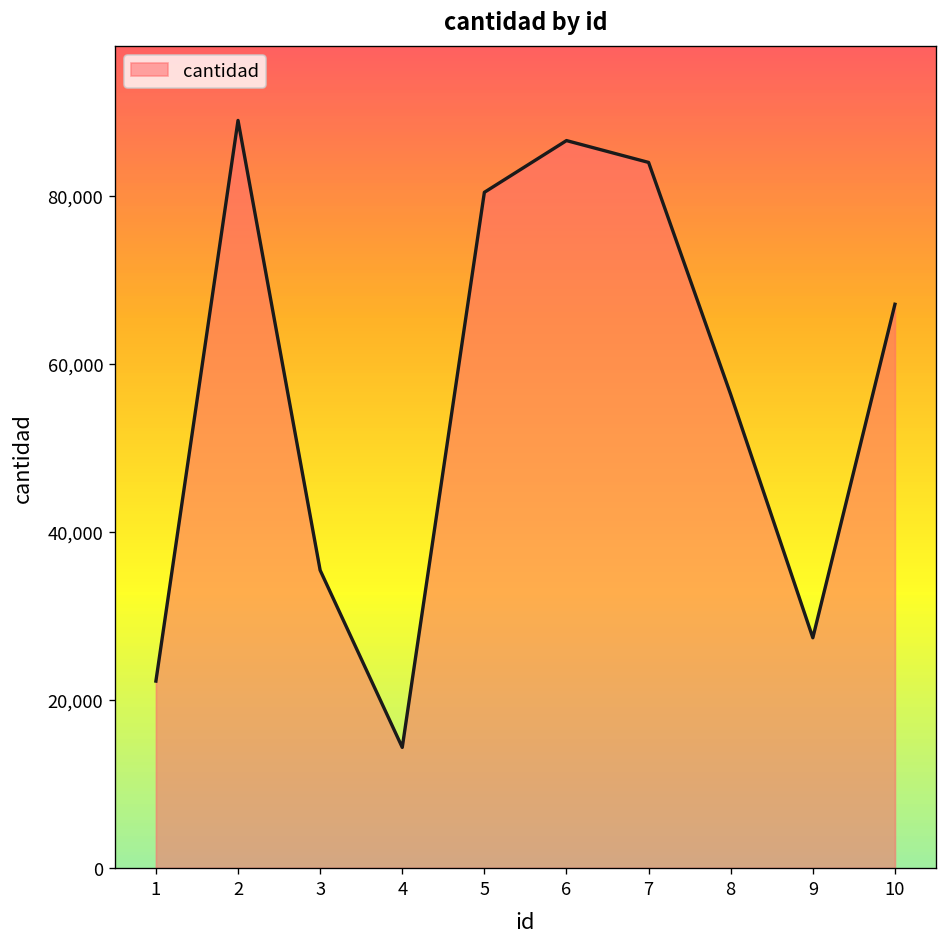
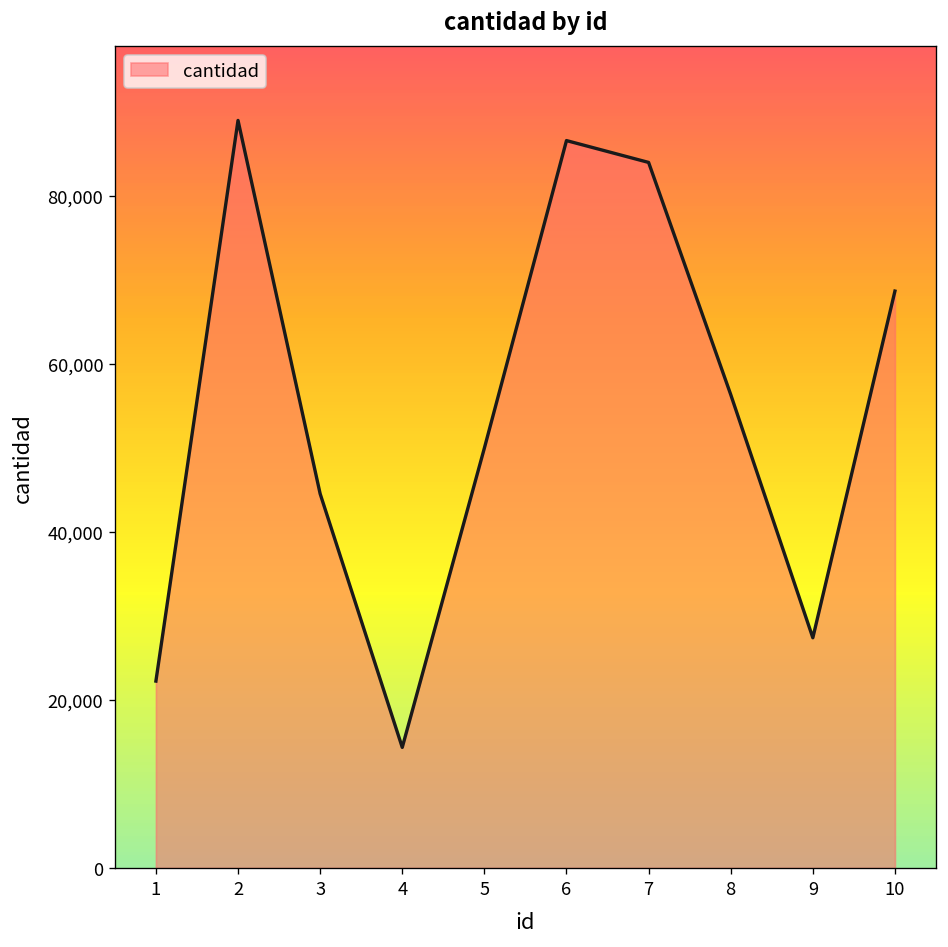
  {
    "1": "22,000",
    "2": "89,000",
-   "3": "35,000",
+   "3": "45,000",
    "4": "14,000",
-   "5": "80,000",
+   "5": "50,000",
    "6": "87,000",
    "7": "84,000",
    "8": "56,000",
    "9": "27,000",
-   "10": "67,000"
+   "10": "69,000"
  }
